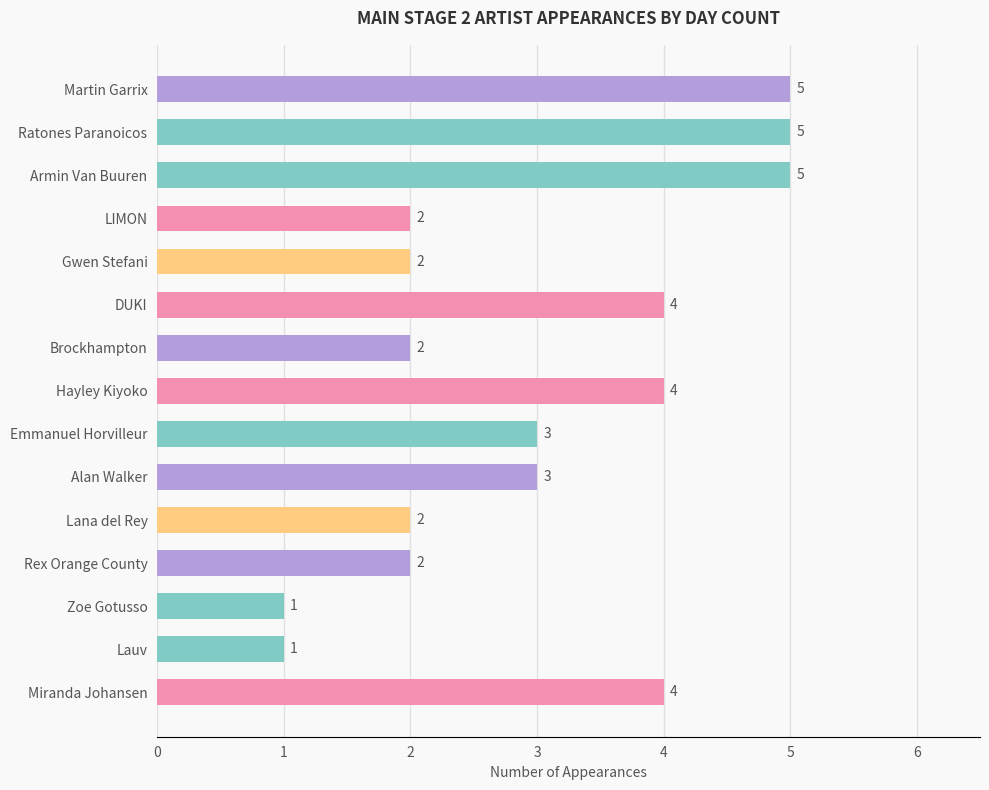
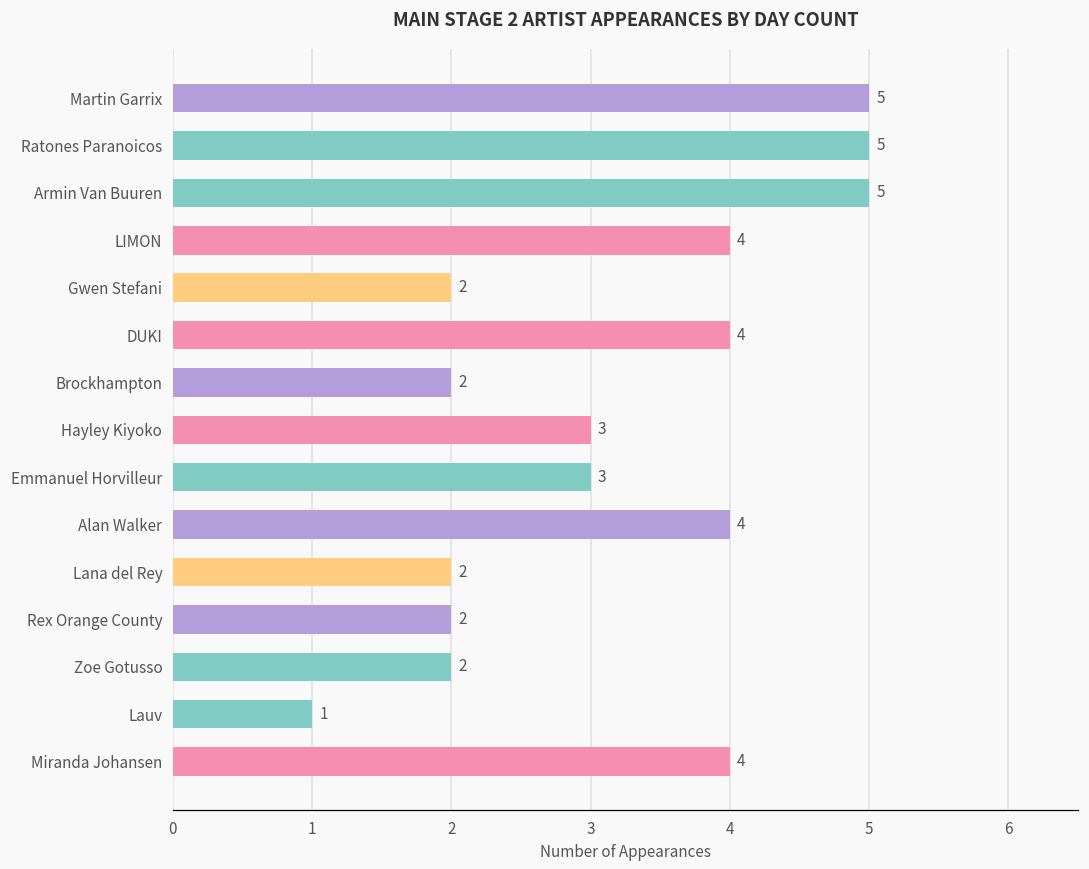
  {
    "Martin Garrix": 5,
    "Ratones Paranoicos": 5,
    "Armin Van Buuren": 5,
-   "LIMON": 2,
+   "LIMON": 4,
    "Gwen Stefani": 2,
    "DUKI": 4,
    "Brockhampton": 2,
-   "Hayley Kiyoko": 4,
+   "Hayley Kiyoko": 3,
    "Emmanuel Horvilleur": 3,
-   "Alan Walker": 3,
+   "Alan Walker": 4,
    "Lana del Rey": 2,
    "Rex Orange County": 2,
-   "Zoe Gotusso": 1,
+   "Zoe Gotusso": 2,
    "Lauv": 1,
    "Miranda Johansen": 4
  }
